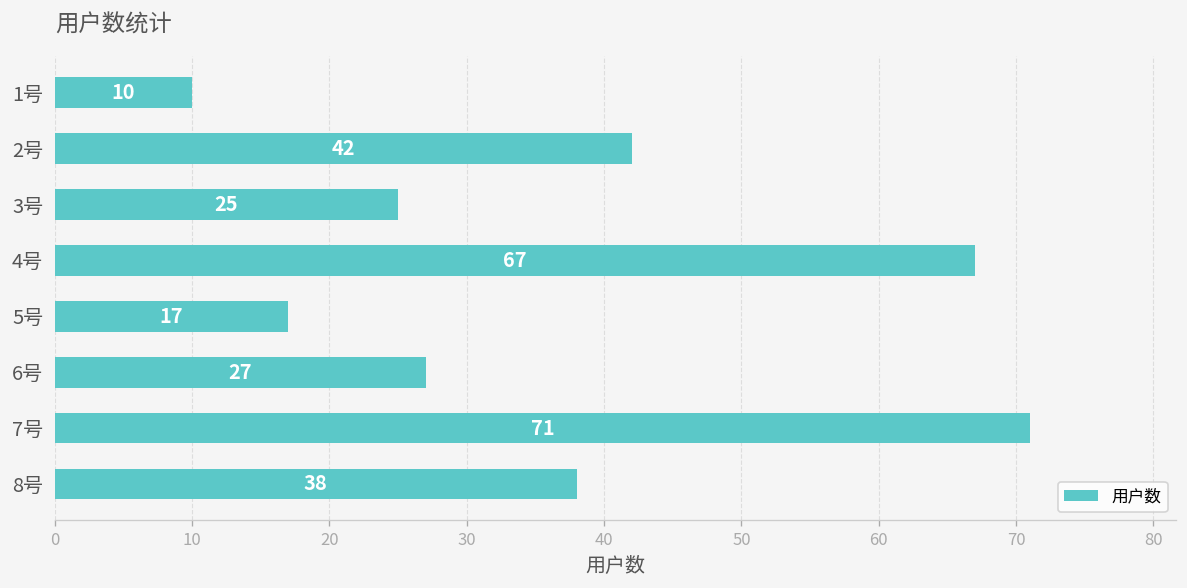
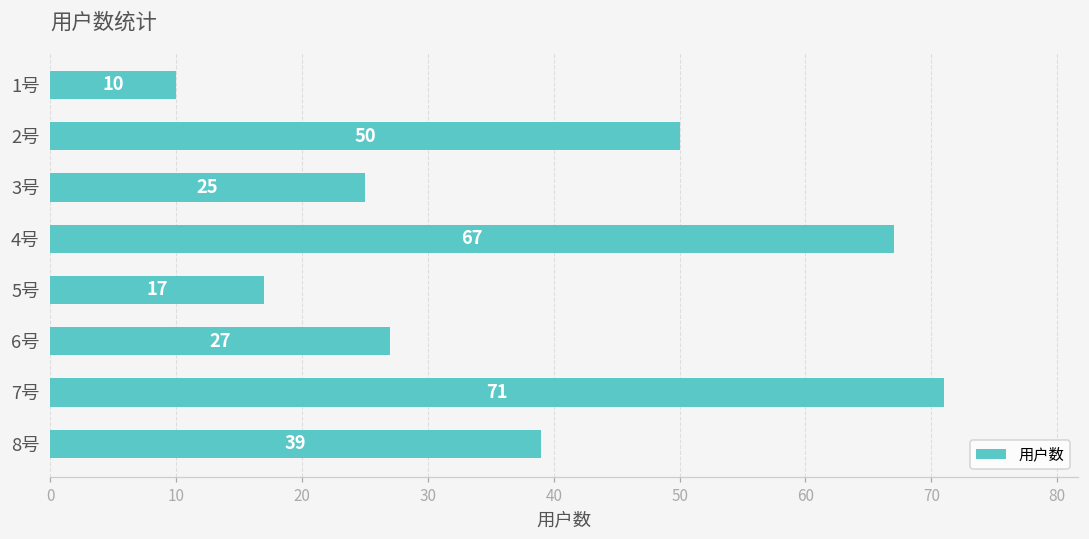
  {
    "1号": 10,
-   "2号": 42,
+   "2号": 50,
    "3号": 25,
    "4号": 67,
    "5号": 17,
    "6号": 27,
    "7号": 71,
-   "8号": 38
+   "8号": 39
  }
